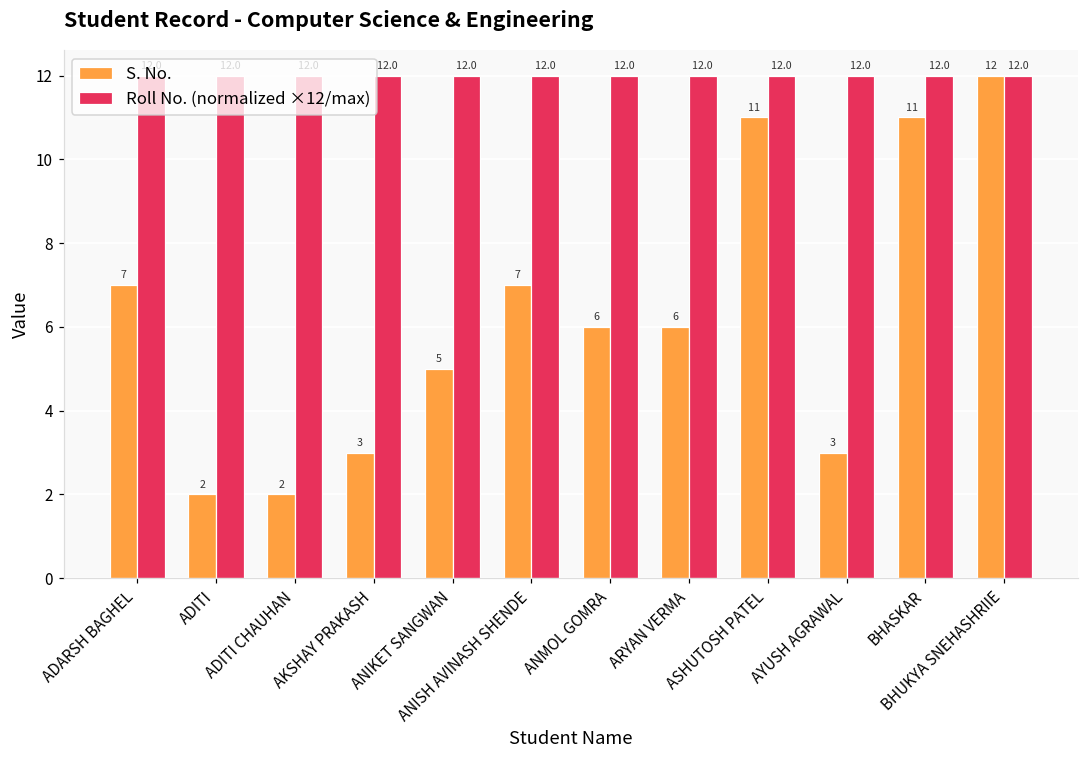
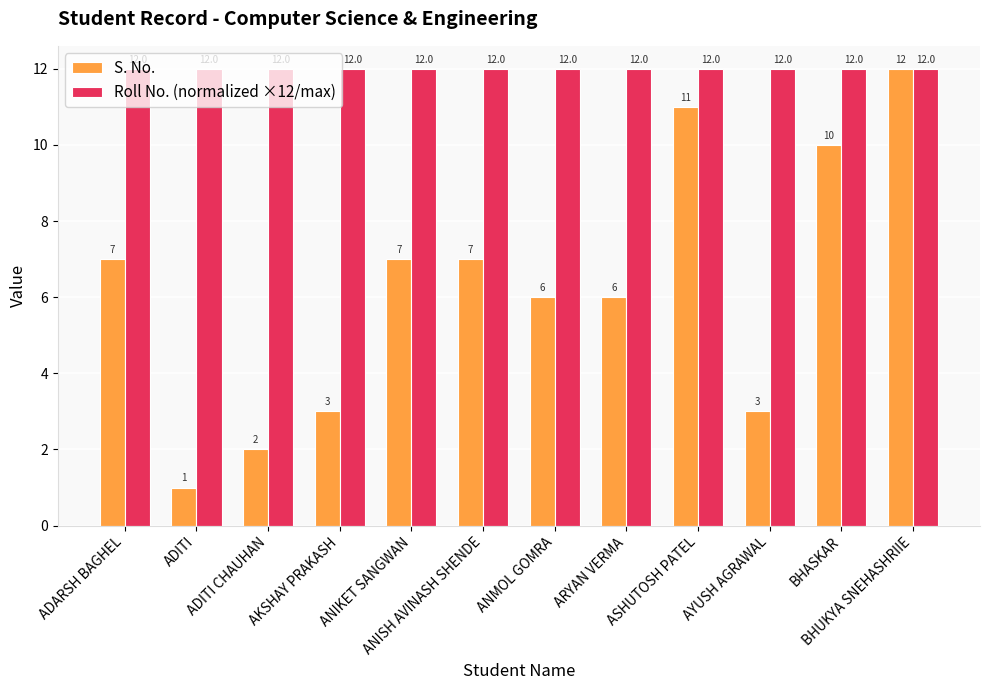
  {
    "S. No.": {
      "ADARSH BAGHEL": 7,
-     "ADITI": 2,
+     "ADITI": 1,
      "ADITI CHAUHAN": 2,
      "AKSHAY PRAKASH": 3,
-     "ANIKET SANGWAN": 5,
+     "ANIKET SANGWAN": 7,
      "ANISH AVINASH SHENDE": 7,
      "ANMOL GOMRA": 6,
      "ARYAN VERMA": 6,
      "ASHUTOSH PATEL": 11,
      "AYUSH AGRAWAL": 3,
-     "BHASKAR": 11,
+     "BHASKAR": 10,
      "BHUKYA SNEHASHRIIE": 12
    },
    "Roll No. (normalized ×12/max)": {
      "AKSHAY PRAKASH": 12.0,
      "ANIKET SANGWAN": 12.0,
      "ANISH AVINASH SHENDE": 12.0,
      "ANMOL GOMRA": 12.0,
      "ARYAN VERMA": 12.0,
      "ASHUTOSH PATEL": 12.0,
      "AYUSH AGRAWAL": 12.0,
      "BHASKAR": 12.0,
      "BHUKYA SNEHASHRIIE": 12.0
    }
  }
